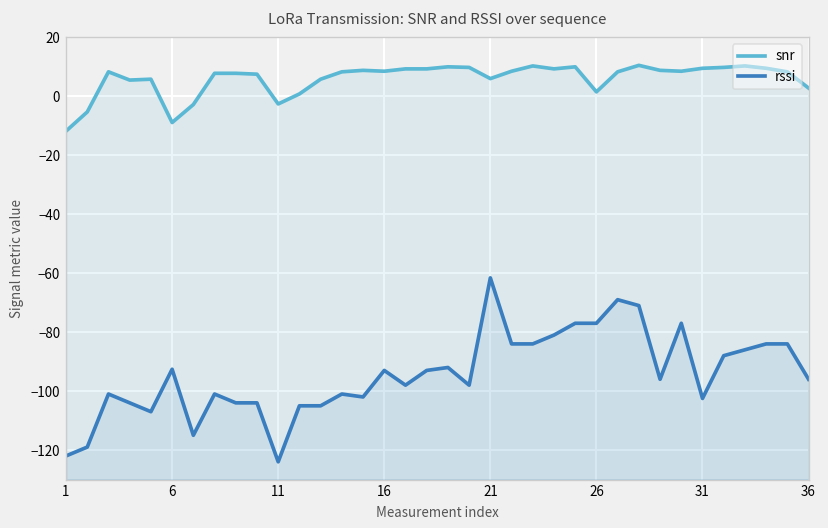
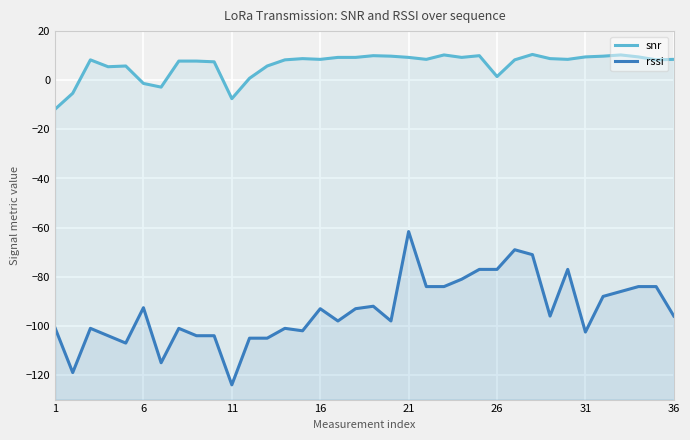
  {
    "snr": {
      "1": -12,
-     "6": -9,
-     "11": -3,
+     "6": -1,
+     "11": -8,
      "16": 9,
-     "21": 6,
+     "21": 9,
      "26": 2,
      "31": 10,
-     "36": 3
+     "36": 9
    },
    "rssi": {
-     "1": -122,
+     "1": -101,
      "6": -93,
      "11": -124,
      "16": -93,
      "21": -62,
      "26": -77,
      "31": -103,
      "36": -96
    }
  }
